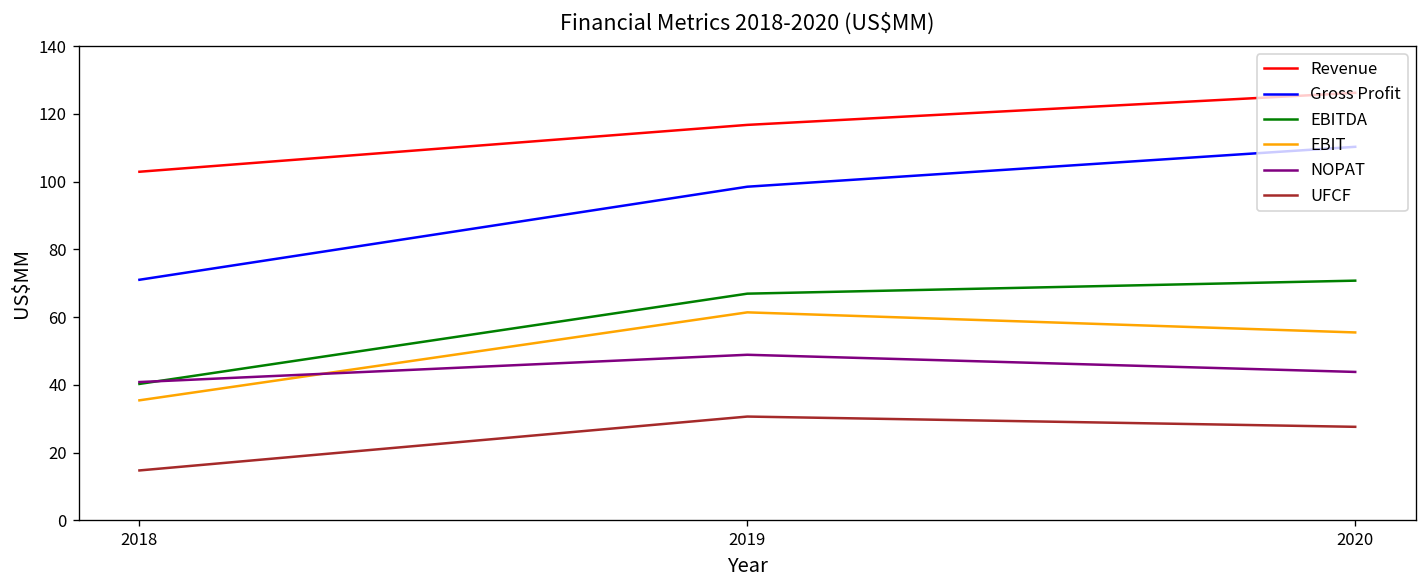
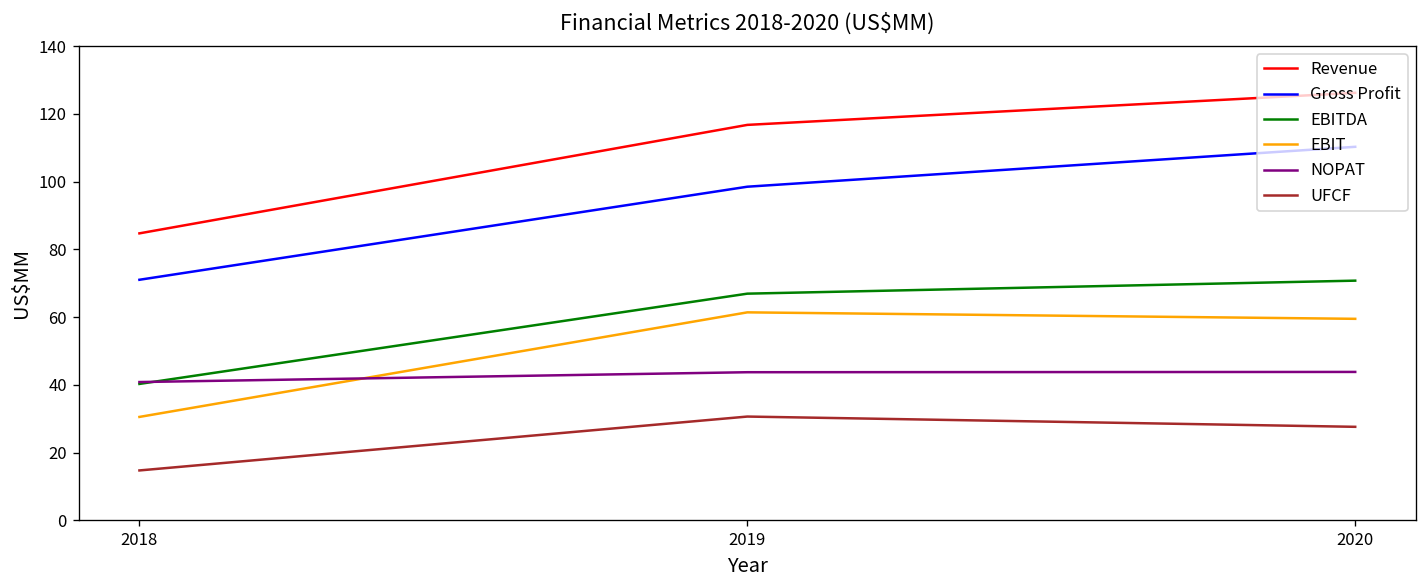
  {
    "Revenue": {
-     "2018": 103,
+     "2018": 85,
      "2019": 117
    },
    "Gross Profit": {
      "2018": 71,
      "2019": 98
    },
    "EBITDA": {
      "2019": 67,
      "2020": 71
    },
    "EBIT": {
-     "2018": 35,
+     "2018": 31,
      "2019": 61,
-     "2020": 55
+     "2020": 60
    },
    "NOPAT": {
-     "2019": 49,
+     "2019": 44,
      "2020": 44
    },
    "UFCF": {
      "2018": 15,
      "2019": 31,
      "2020": 28
    }
  }
